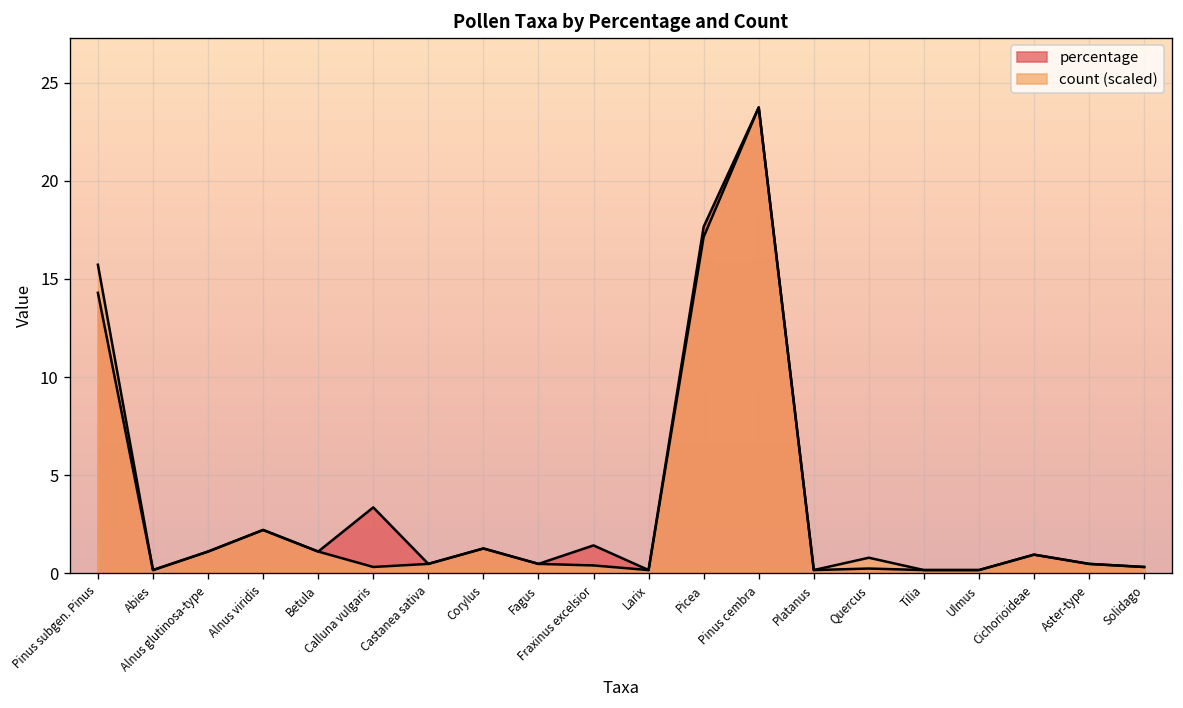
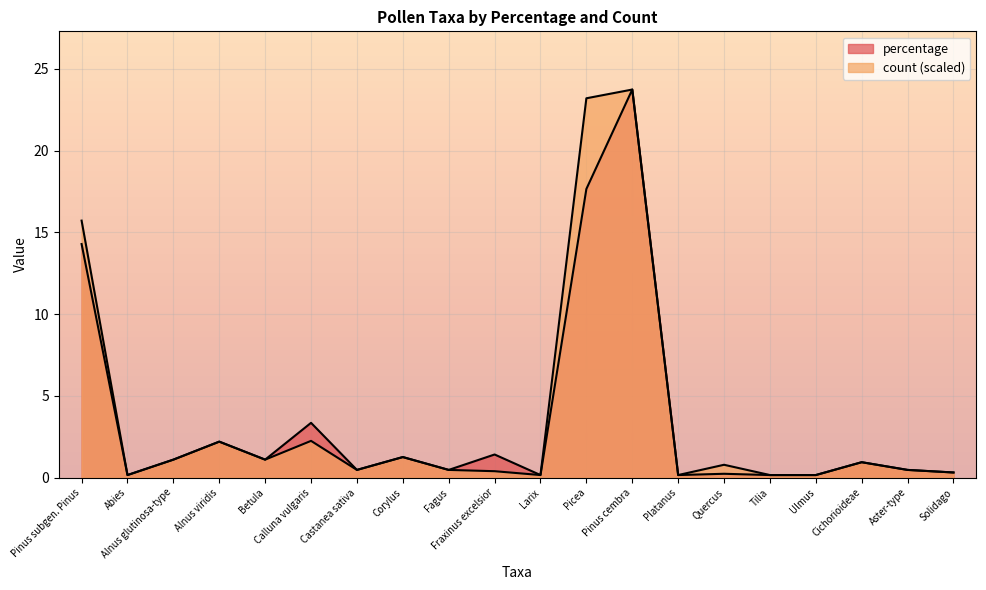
  {
    "percentage": {
      "Pinus subgen. Pinus": 14.3,
      "Calluna vulgaris": 3.4,
      "Fraxinus excelsior": 1.4,
      "Picea": 17.7,
      "Quercus": 0.2
    },
    "count (scaled)": {
      "Pinus subgen. Pinus": 15.7,
-     "Calluna vulgaris": 0.3,
+     "Calluna vulgaris": 2.2,
      "Fraxinus excelsior": 0.4,
-     "Picea": 17.1,
+     "Picea": 23.2,
      "Quercus": 0.8
    }
  }
